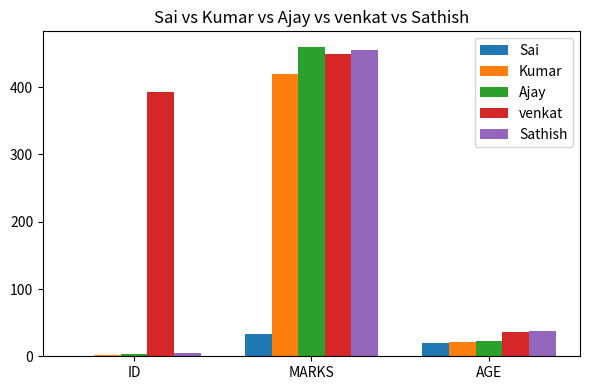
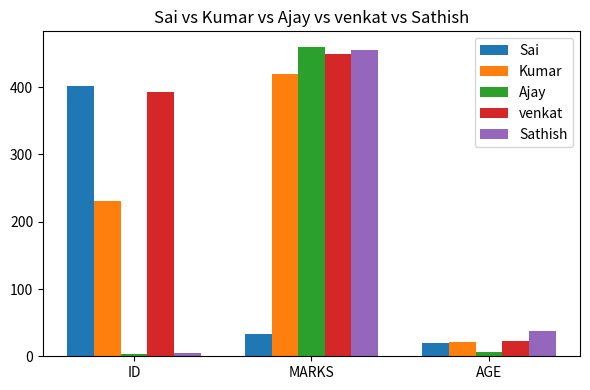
  {
    "Sai": {
-     "ID": 0,
+     "ID": 400,
      "MARKS": 30,
      "AGE": 20
    },
    "Kumar": {
-     "ID": 0,
+     "ID": 230,
      "MARKS": 420,
      "AGE": 20
    },
    "Ajay": {
      "MARKS": 460,
-     "AGE": 20
+     "AGE": 10
    },
    "venkat": {
      "ID": 390,
      "MARKS": 450,
-     "AGE": 40
+     "AGE": 20
    },
    "Sathish": {
      "ID": 10,
      "MARKS": 460,
      "AGE": 40
    }
  }
